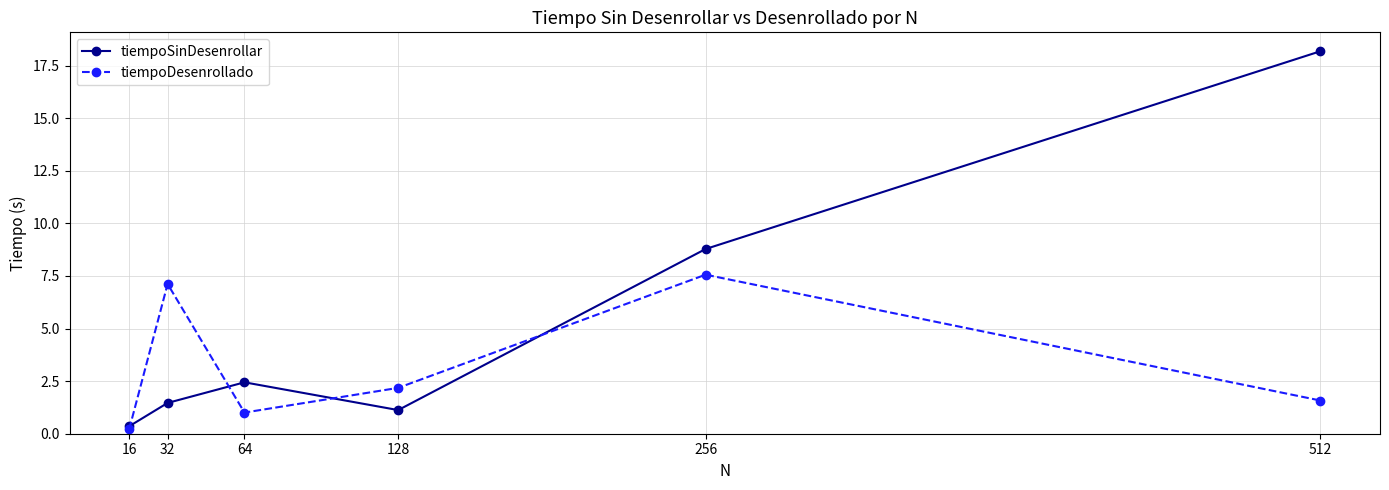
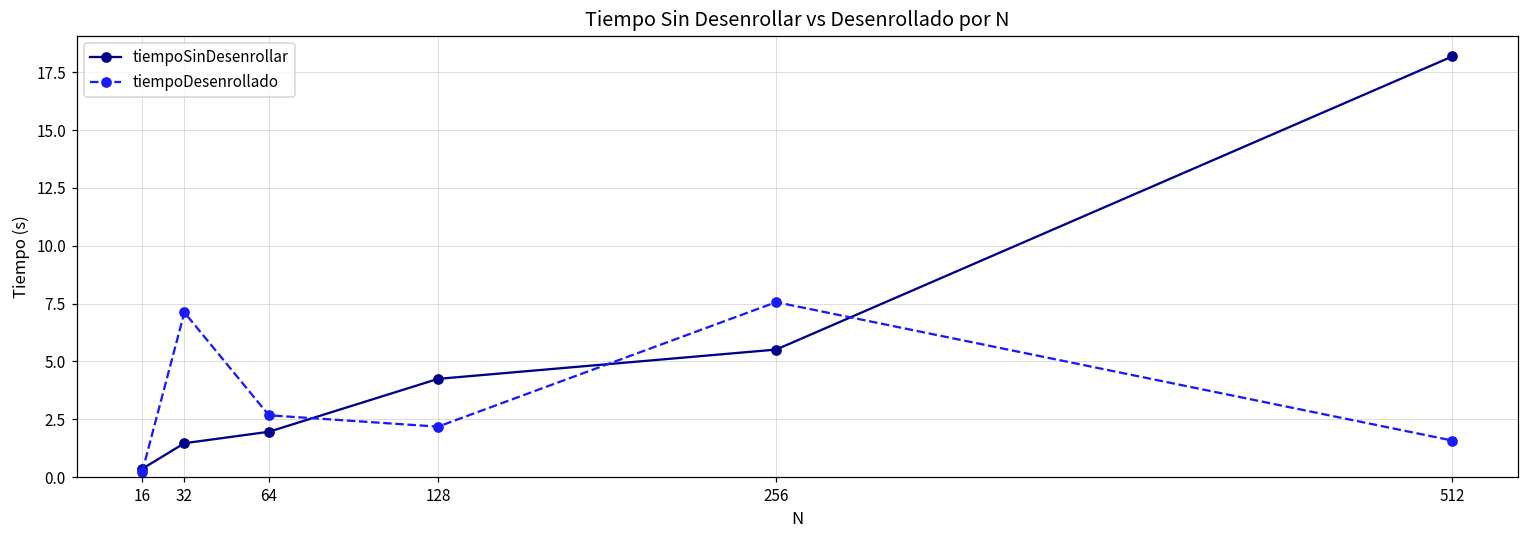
  {
    "tiempoSinDesenrollar": {
      "16": 0.4,
      "32": 1.5,
-     "64": 2.4,
-     "128": 1.1,
-     "256": 8.8,
+     "64": 2.0,
+     "128": 4.2,
+     "256": 5.5,
      "512": 18.2
    },
    "tiempoDesenrollado": {
      "16": 0.2,
      "32": 7.1,
-     "64": 1.0,
+     "64": 2.7,
      "128": 2.2,
      "256": 7.6,
      "512": 1.6
    }
  }
